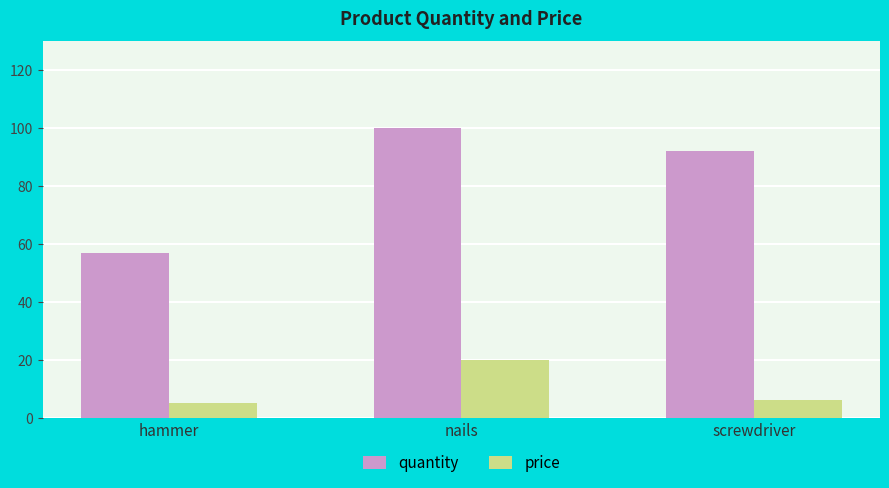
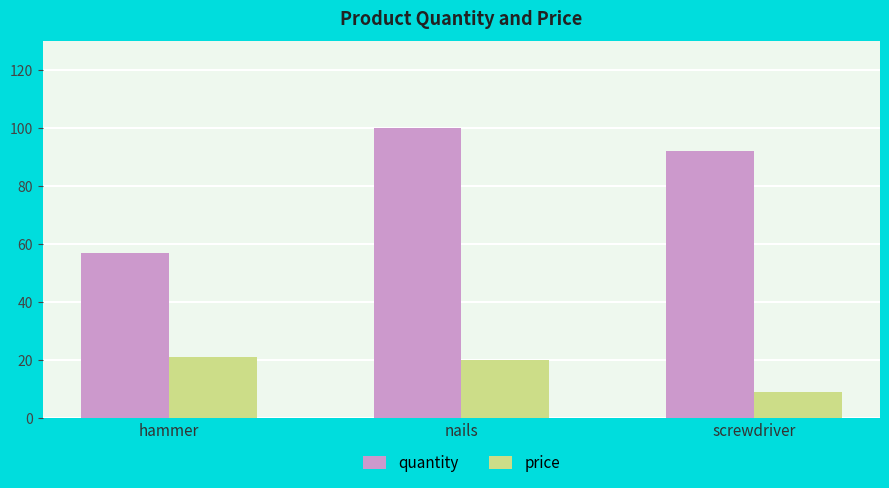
  {
    "quantity": {
      "hammer": 57,
      "nails": 100,
      "screwdriver": 92
    },
    "price": {
-     "hammer": 5,
+     "hammer": 21,
      "nails": 20,
-     "screwdriver": 6
+     "screwdriver": 9
    }
  }
